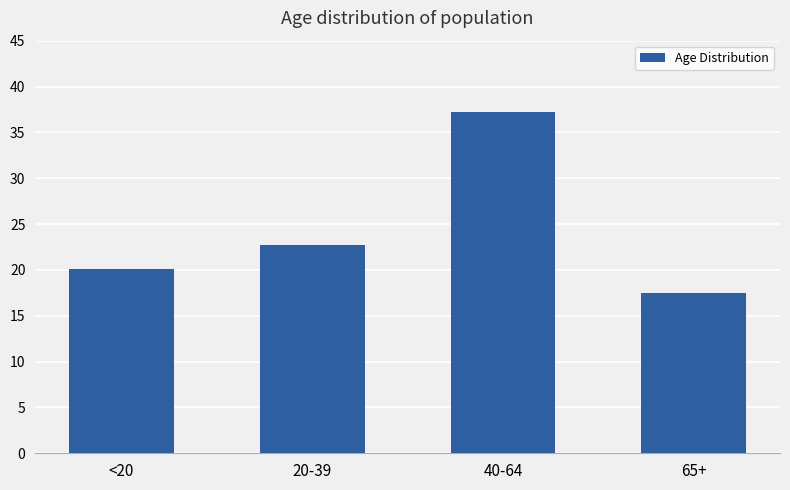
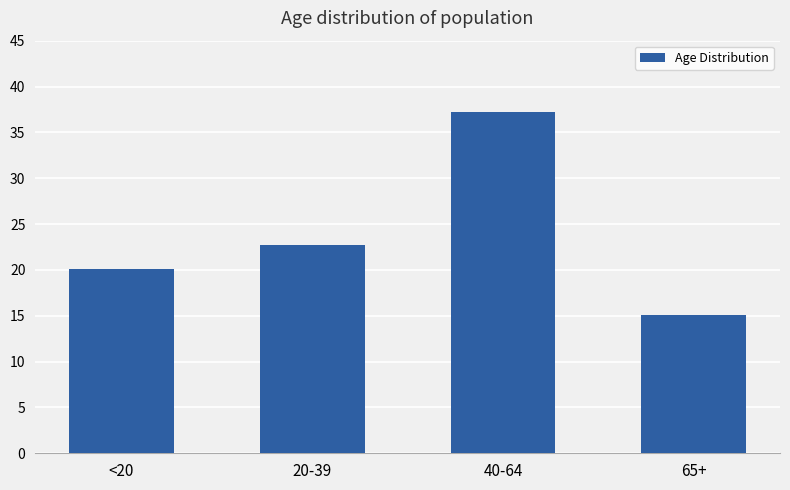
  {
    "<20": 20,
    "20-39": 23,
    "40-64": 37,
-   "65+": 18
+   "65+": 15
  }
